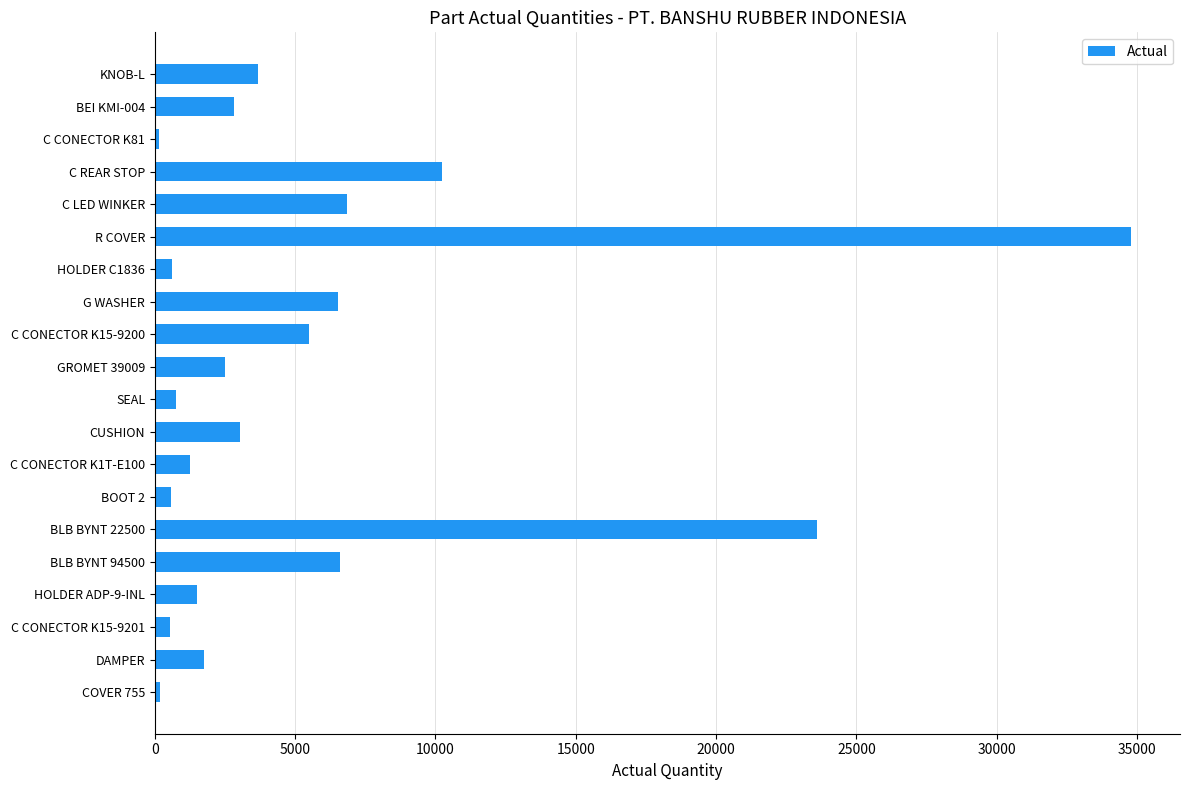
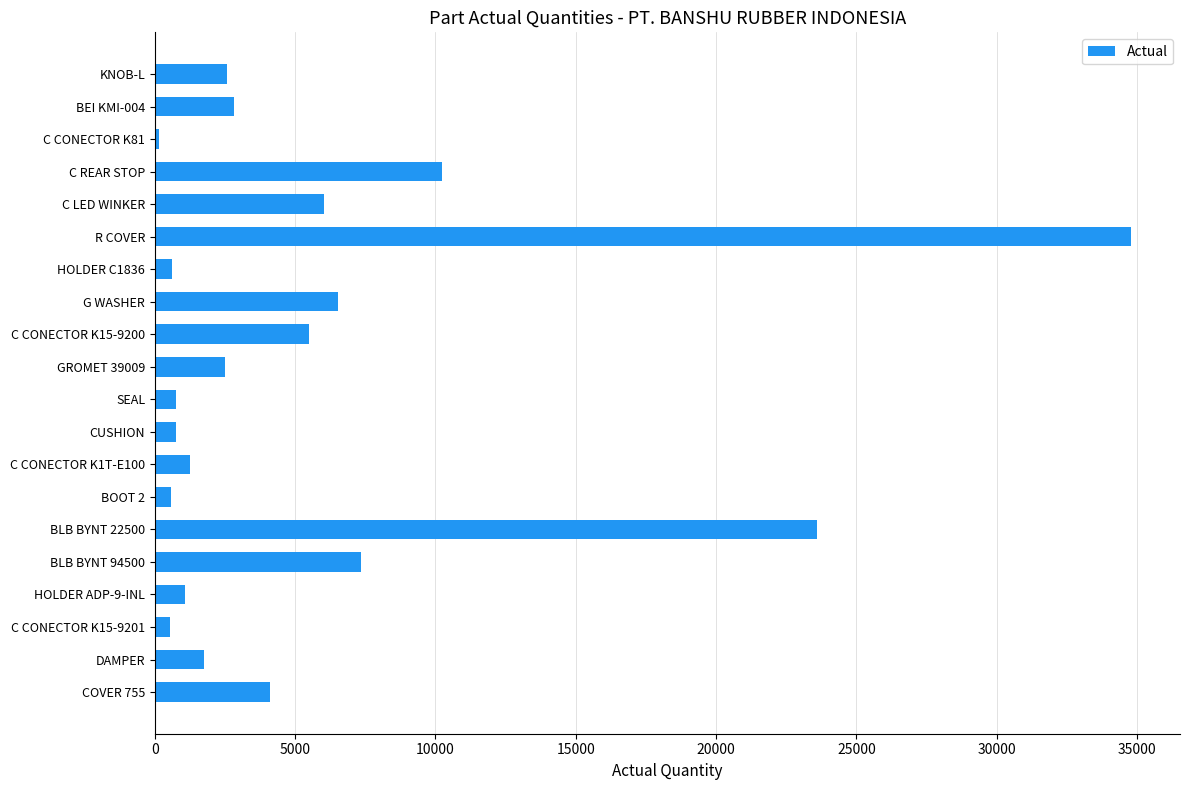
  {
-   "KNOB-L": 3700,
+   "KNOB-L": 2600,
    "BEI KMI-004": 2800,
    "C CONECTOR K81": 100,
    "C REAR STOP": 10200,
-   "C LED WINKER": 6800,
+   "C LED WINKER": 6000,
    "R COVER": 34800,
    "HOLDER C1836": 600,
    "G WASHER": 6500,
    "C CONECTOR K15-9200": 5500,
    "GROMET 39009": 2500,
    "SEAL": 800,
-   "CUSHION": 3000,
+   "CUSHION": 800,
    "C CONECTOR K1T-E100": 1200,
    "BOOT 2": 600,
    "BLB BYNT 22500": 23600,
-   "BLB BYNT 94500": 6600,
-   "HOLDER ADP-9-INL": 1500,
+   "BLB BYNT 94500": 7400,
+   "HOLDER ADP-9-INL": 1100,
    "C CONECTOR K15-9201": 500,
    "DAMPER": 1700,
-   "COVER 755": 200
+   "COVER 755": 4100
  }
